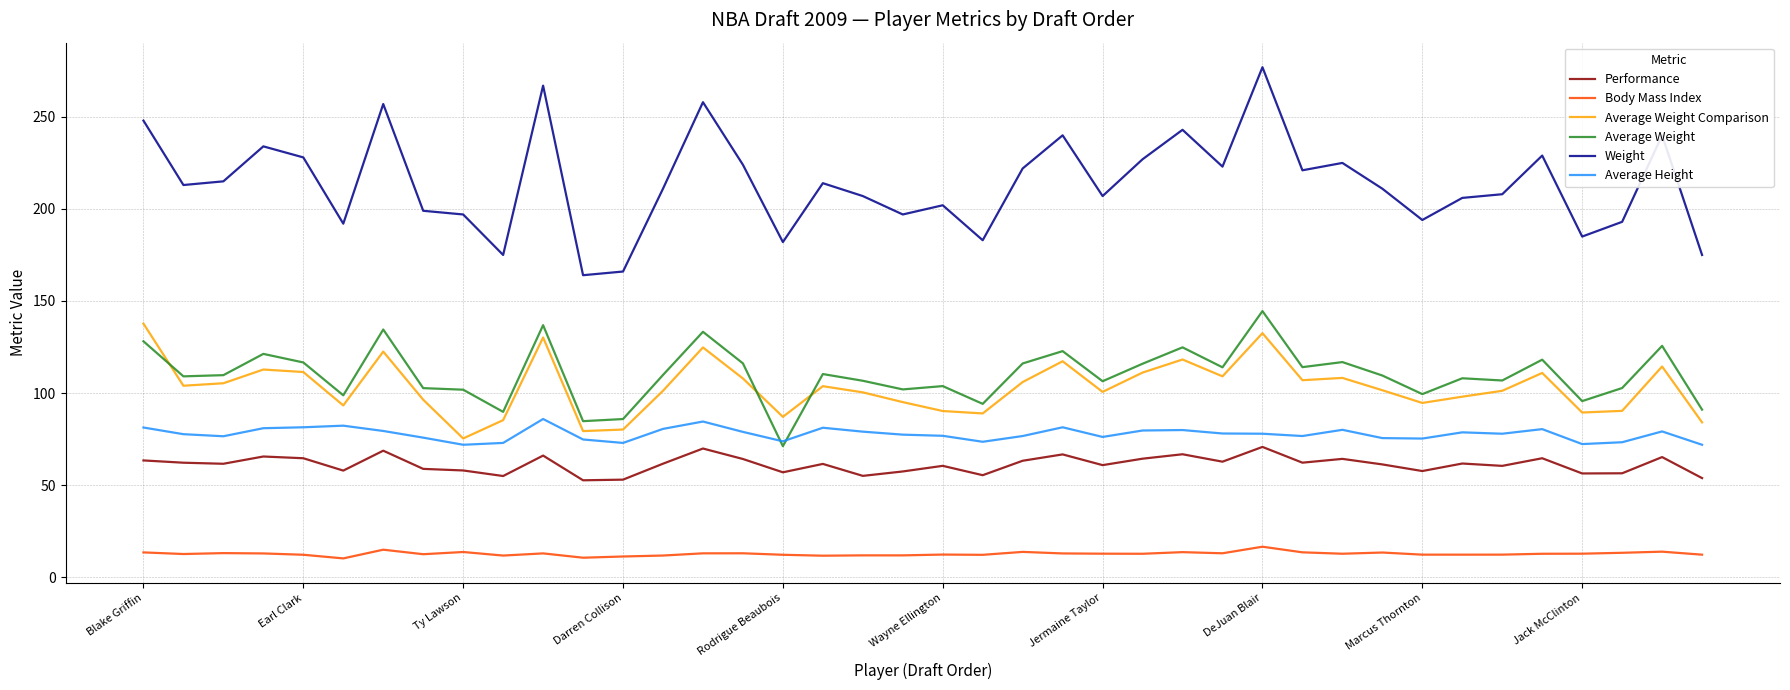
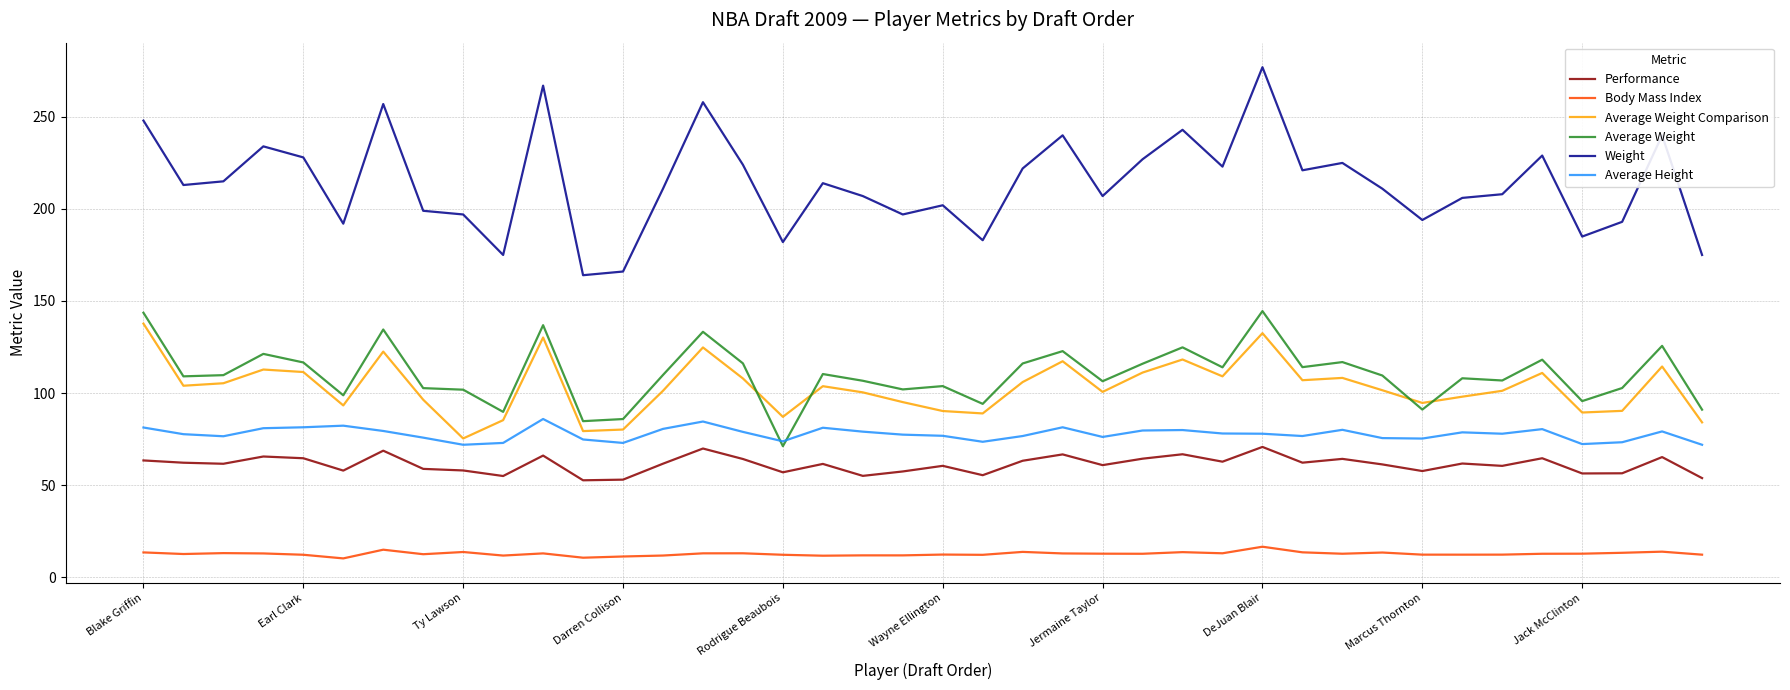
  {
    "Performance": {
      "Blake Griffin": 63,
      "Earl Clark": 65,
      "Ty Lawson": 58,
      "Darren Collison": 53,
      "Rodrigue Beaubois": 57,
      "Wayne Ellington": 60,
      "Jermaine Taylor": 61,
      "DeJuan Blair": 71,
      "Marcus Thornton": 58,
      "Jack McClinton": 56
    },
    "Body Mass Index": {
      "Blake Griffin": 13,
      "Earl Clark": 12,
      "Ty Lawson": 14,
      "Darren Collison": 11,
      "Rodrigue Beaubois": 12,
      "Wayne Ellington": 12,
      "Jermaine Taylor": 13,
      "DeJuan Blair": 16,
      "Marcus Thornton": 12,
      "Jack McClinton": 13
    },
    "Average Weight Comparison": {
      "Blake Griffin": 138,
      "Earl Clark": 111,
      "Ty Lawson": 75,
      "Darren Collison": 80,
      "Rodrigue Beaubois": 87,
      "Wayne Ellington": 90,
      "Jermaine Taylor": 101,
      "DeJuan Blair": 133,
      "Marcus Thornton": 95,
      "Jack McClinton": 89
    },
    "Average Weight": {
-     "Blake Griffin": 128,
+     "Blake Griffin": 144,
      "Earl Clark": 117,
      "Ty Lawson": 102,
      "Darren Collison": 86,
      "Rodrigue Beaubois": 71,
      "Wayne Ellington": 104,
      "Jermaine Taylor": 106,
      "DeJuan Blair": 145,
-     "Marcus Thornton": 99,
+     "Marcus Thornton": 91,
      "Jack McClinton": 96
    },
    "Weight": {
      "Blake Griffin": 248,
      "Earl Clark": 228,
      "Ty Lawson": 197,
      "Darren Collison": 166,
      "Rodrigue Beaubois": 182,
      "Wayne Ellington": 202,
      "Jermaine Taylor": 207,
      "DeJuan Blair": 277,
      "Marcus Thornton": 194,
      "Jack McClinton": 185
    },
    "Average Height": {
      "Blake Griffin": 81,
      "Earl Clark": 81,
      "Ty Lawson": 72,
      "Darren Collison": 73,
      "Rodrigue Beaubois": 74,
      "Wayne Ellington": 77,
      "Jermaine Taylor": 76,
      "DeJuan Blair": 78,
      "Marcus Thornton": 75,
      "Jack McClinton": 72
    }
  }
